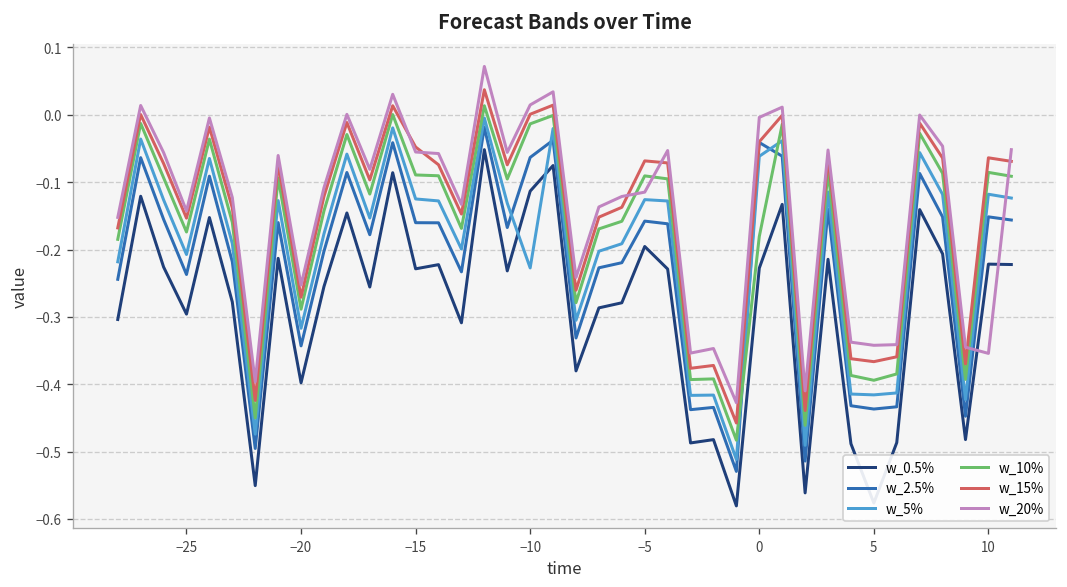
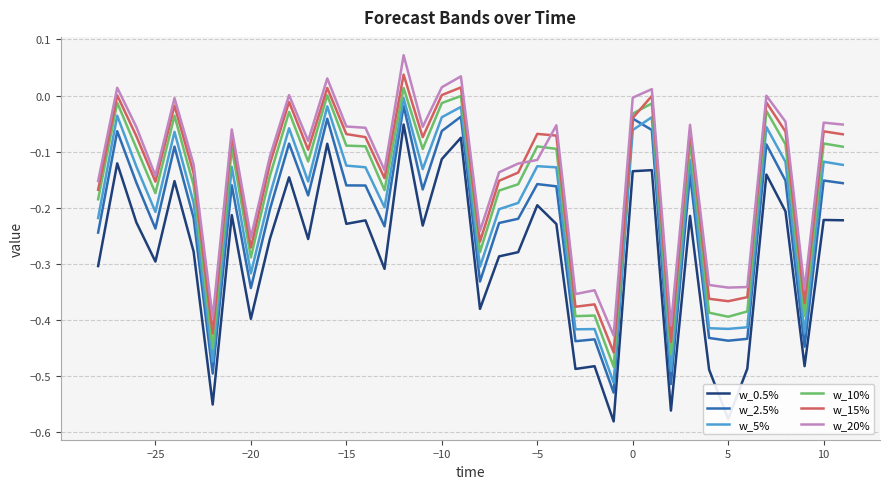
  {
    "w_0.5%": {
      "−25": -0.30,
      "−20": -0.40,
      "−15": -0.23,
      "−10": -0.11,
      "−5": -0.20,
-     "0": -0.23,
+     "0": -0.13,
      "10": -0.22
    },
    "w_2.5%": {
      "−25": -0.24,
      "−20": -0.34,
      "−15": -0.16,
      "−10": -0.06,
      "−5": -0.16,
      "5": -0.44,
      "10": -0.15
    },
    "w_5%": {
      "−25": -0.21,
      "−20": -0.32,
      "−15": -0.12,
-     "−10": -0.23,
+     "−10": -0.04,
      "−5": -0.13,
      "0": -0.06,
      "5": -0.42,
      "10": -0.12
    },
    "w_10%": {
      "−25": -0.17,
      "−20": -0.29,
      "−15": -0.09,
      "−10": -0.01,
      "−5": -0.09,
-     "0": -0.18,
+     "0": -0.03,
      "5": -0.39,
      "10": -0.09
    },
    "w_15%": {
      "−25": -0.15,
      "−20": -0.27,
-     "−15": -0.05,
+     "−15": -0.07,
      "−10": 0.00,
      "−5": -0.07,
      "5": -0.37,
      "10": -0.06
    },
    "w_20%": {
      "−25": -0.14,
      "−20": -0.25,
      "−15": -0.06,
      "−10": 0.01,
      "−5": -0.11,
      "0": 0.00,
      "5": -0.34,
-     "10": -0.35
+     "10": -0.05
    }
  }
